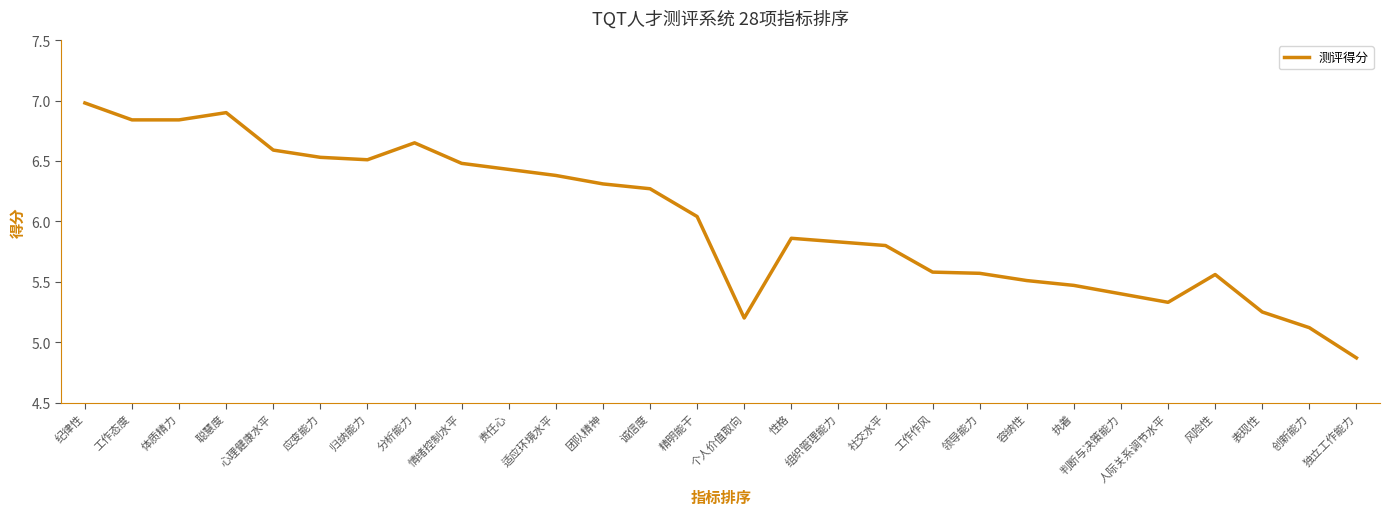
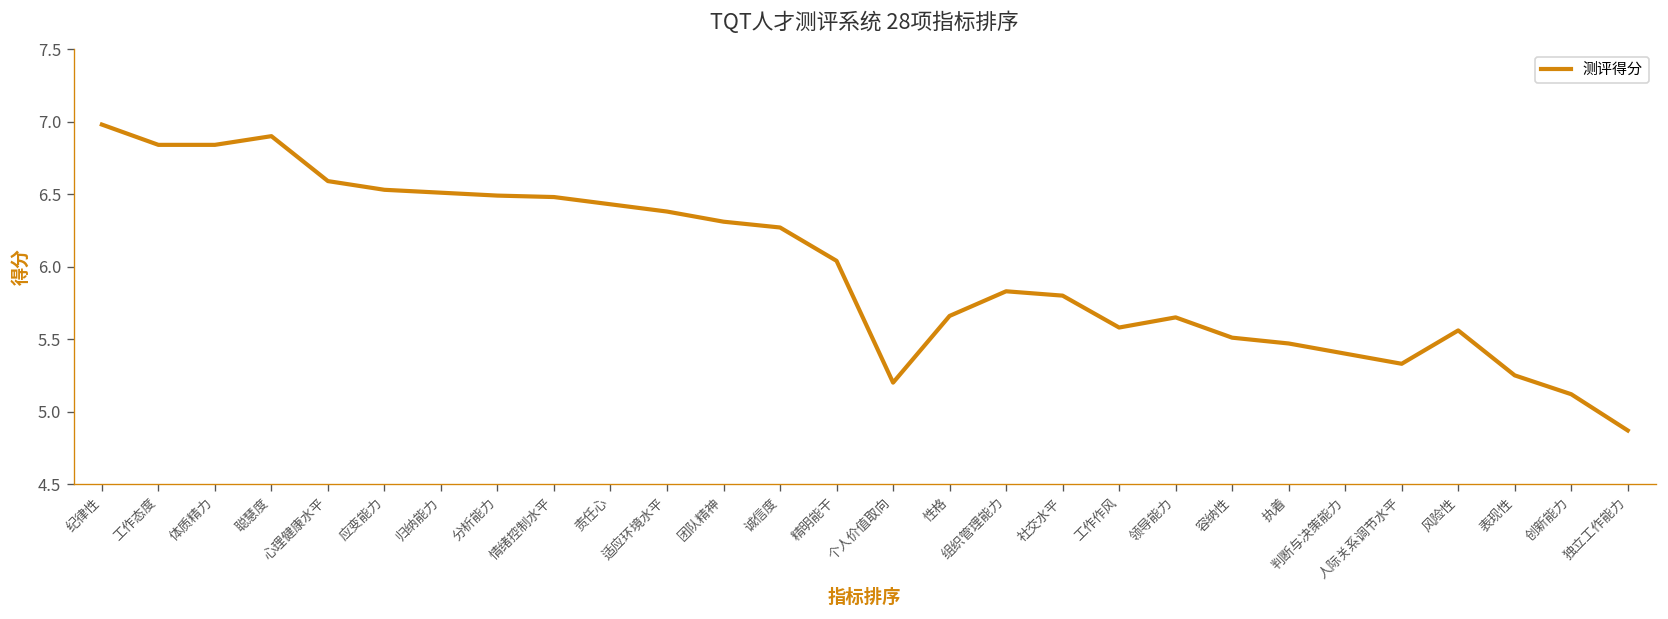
  {
    "纪律性": 6.98,
    "工作态度": 6.84,
    "体质精力": 6.84,
    "聪慧度": 6.90,
    "心理健康水平": 6.59,
    "应变能力": 6.53,
    "归纳能力": 6.51,
-   "分析能力": 6.65,
+   "分析能力": 6.49,
    "情绪控制水平": 6.48,
    "责任心": 6.43,
    "适应环境水平": 6.38,
    "团队精神": 6.31,
    "诚信度": 6.27,
    "精明能干": 6.04,
    "个人价值取向": 5.20,
-   "性格": 5.86,
+   "性格": 5.66,
    "组织管理能力": 5.83,
    "社交水平": 5.80,
    "工作作风": 5.58,
-   "领导能力": 5.57,
+   "领导能力": 5.65,
    "容纳性": 5.51,
    "执着": 5.47,
    "判断与决策能力": 5.40,
    "人际关系调节水平": 5.33,
    "风险性": 5.56,
    "表现性": 5.25,
    "创新能力": 5.12,
    "独立工作能力": 4.87
  }
